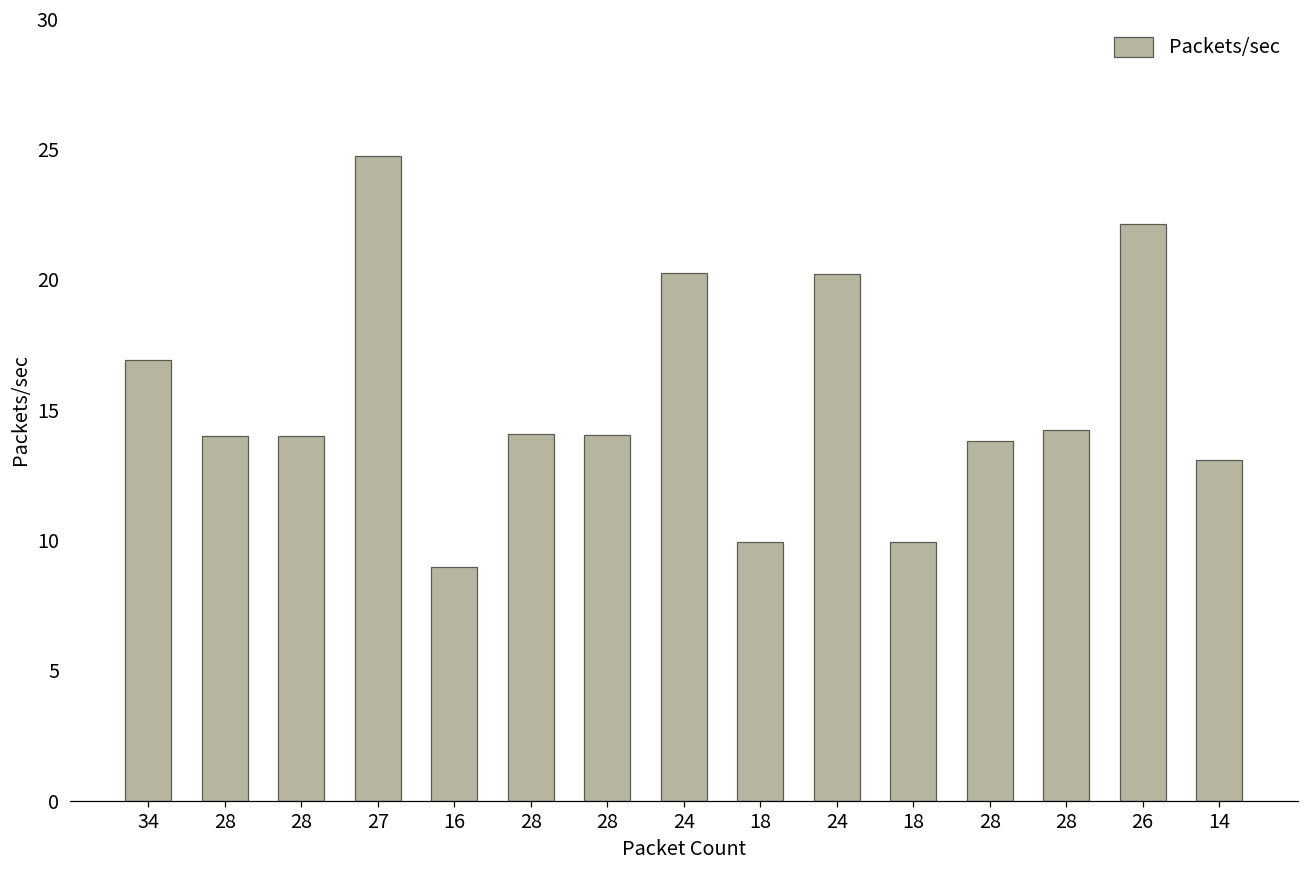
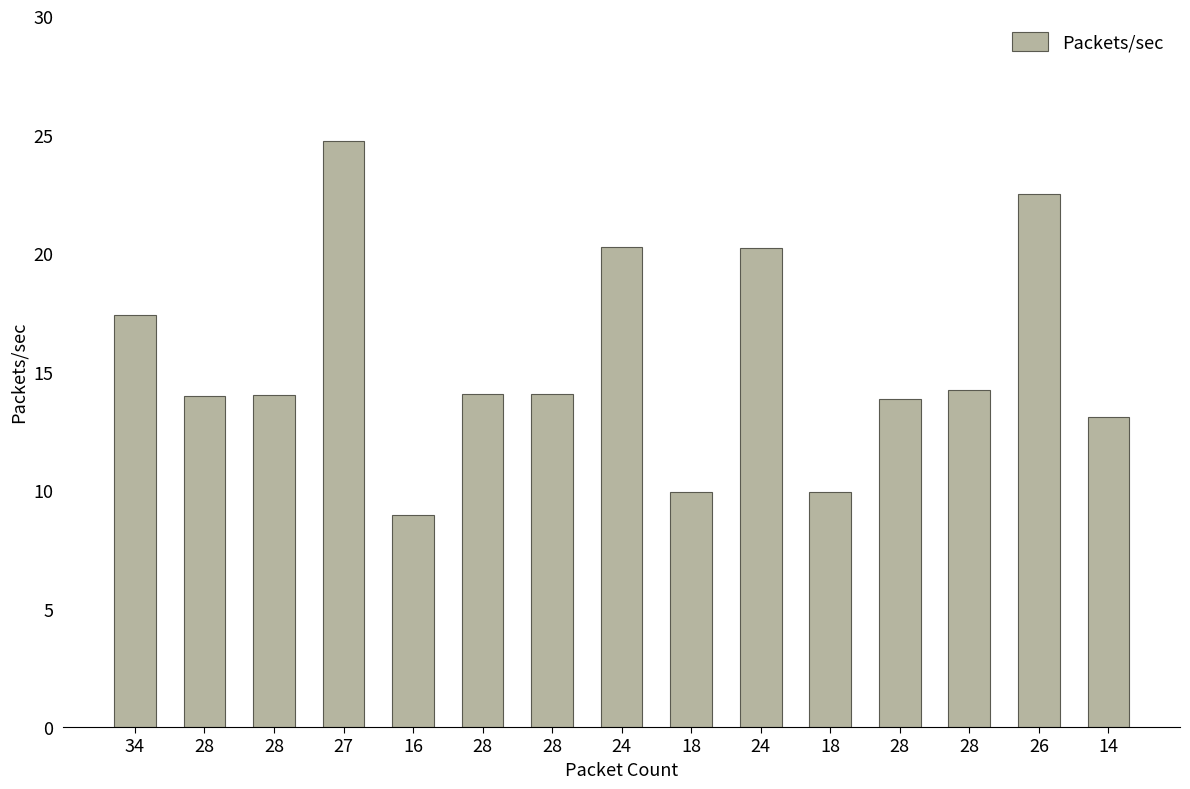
  {
-   "34": 16.9,
+   "34": 17.4,
    "27": 24.7,
    "16": 9.0,
-   "26": 22.1,
+   "26": 22.5,
    "14": 13.1
  }
